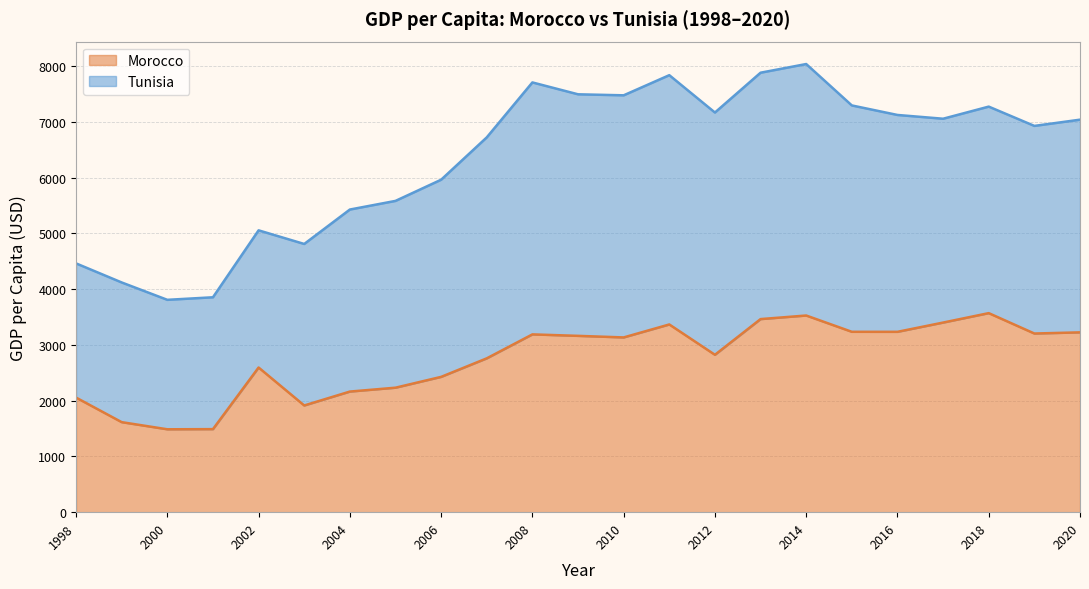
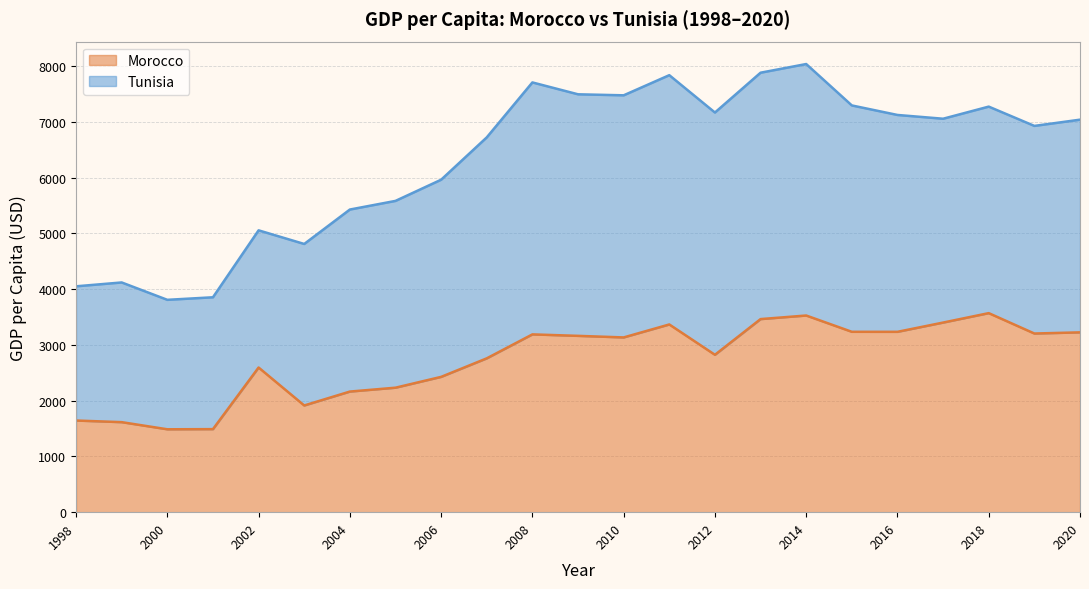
  {
    "Morocco": {
-     "1998": 2100,
+     "1998": 1600,
      "2000": 1500,
      "2002": 2600,
      "2004": 2200,
      "2006": 2400,
      "2008": 3200,
      "2010": 3100,
      "2012": 2800,
      "2014": 3500,
      "2016": 3200,
      "2018": 3600,
      "2020": 3200
    },
    "Tunisia": {
      "1998": 2400,
      "2000": 2300,
      "2002": 2500,
      "2004": 3300,
      "2006": 3500,
      "2008": 4500,
      "2010": 4300,
      "2012": 4300,
      "2014": 4500,
      "2016": 3900,
      "2018": 3700,
      "2020": 3800
    }
  }
